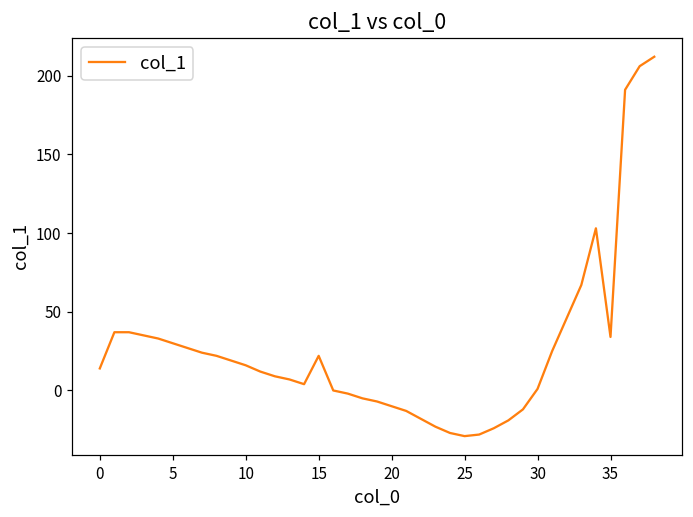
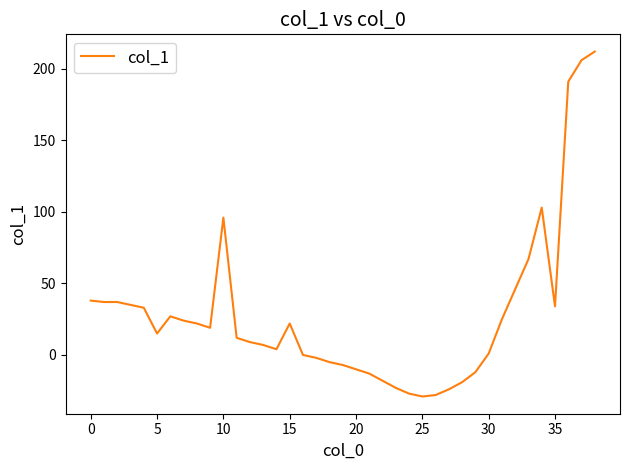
  {
-   "0": 14,
-   "5": 30,
-   "10": 16,
+   "0": 38,
+   "5": 15,
+   "10": 96,
    "15": 22,
    "20": -10,
    "25": -29,
    "30": 1,
    "35": 34
  }
